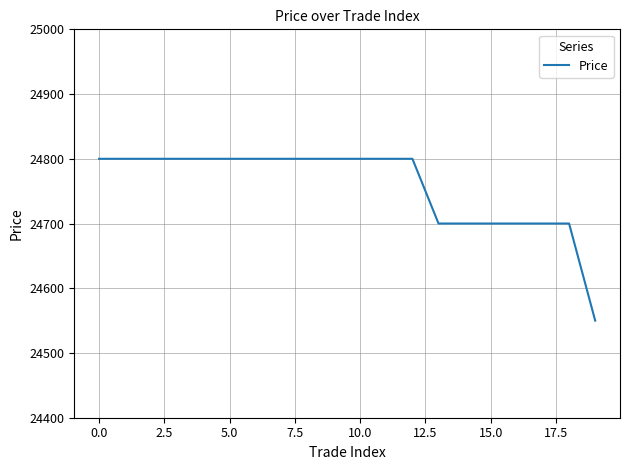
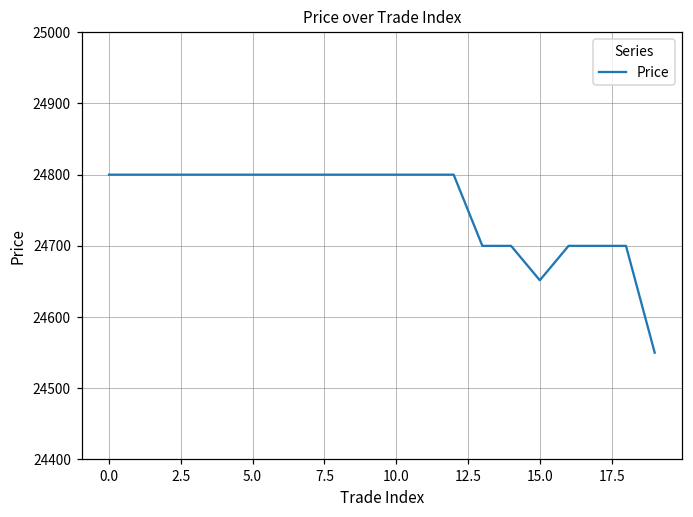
  {
    "0.0": 24800,
    "5.0": 24800,
    "10.0": 24800,
-   "15.0": 24700
+   "15.0": 24650
  }
